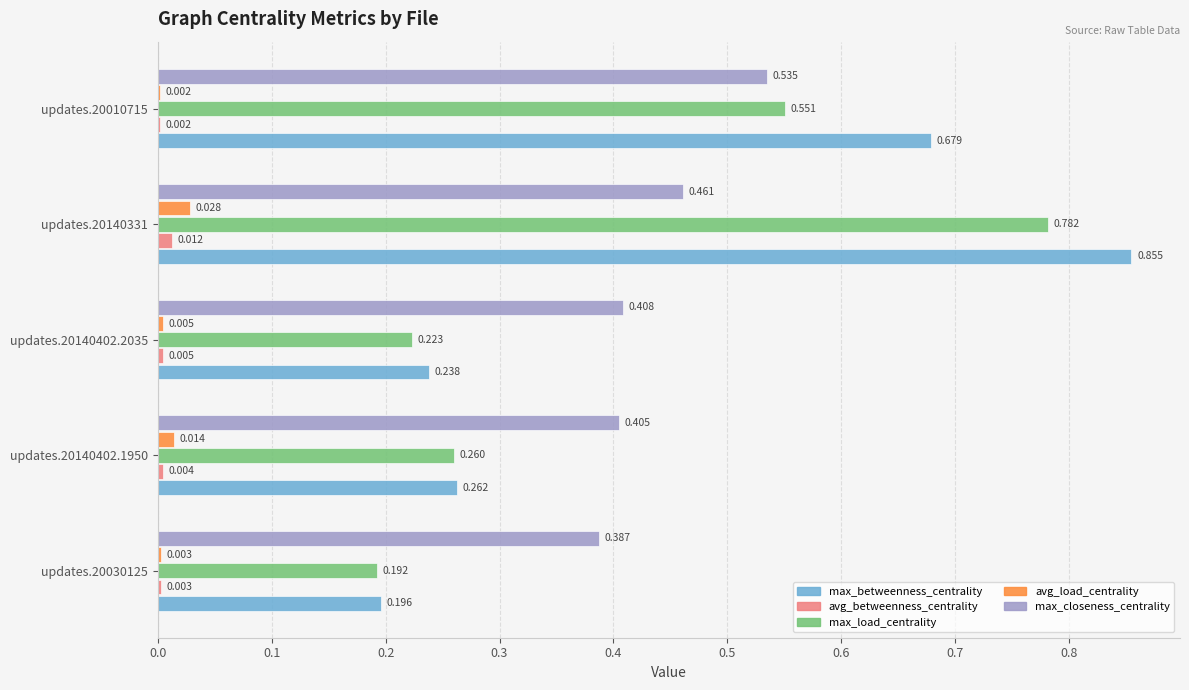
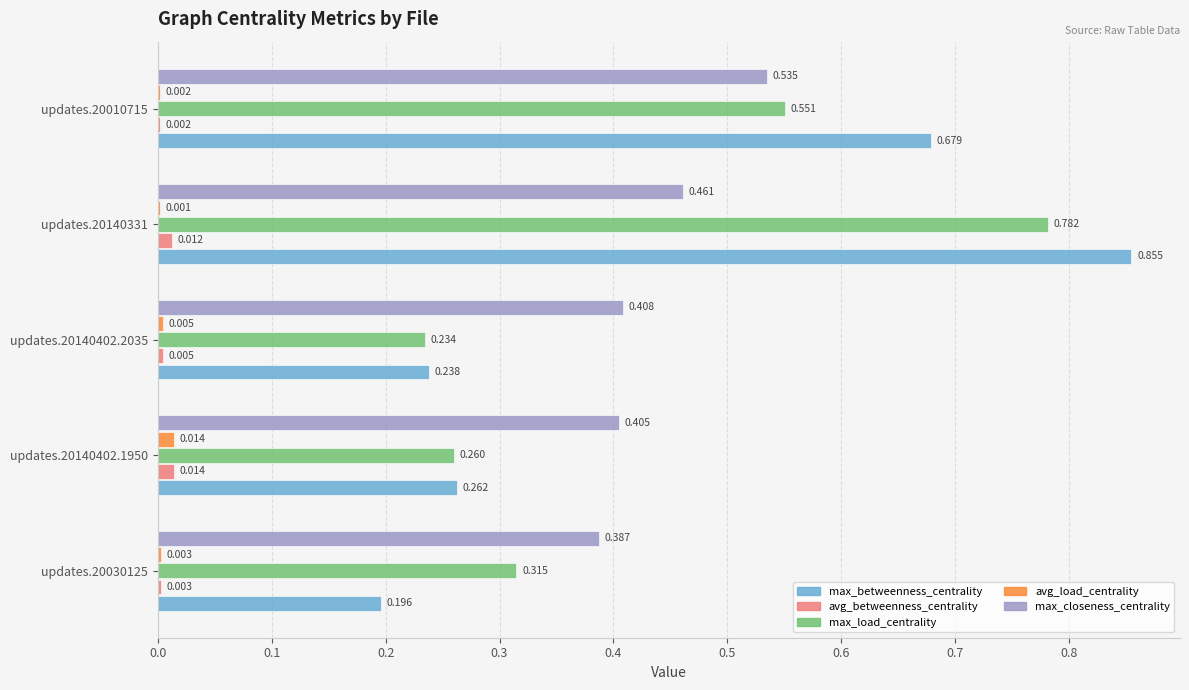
  {
    "avg_betweenness_centrality": {
      "updates.20010715": 0.002,
      "updates.20140331": 0.012,
      "updates.20140402.2035": 0.005,
-     "updates.20140402.1950": 0.004,
+     "updates.20140402.1950": 0.014,
      "updates.20030125": 0.003
    },
    "max_load_centrality": {
      "updates.20010715": 0.551,
      "updates.20140331": 0.782,
-     "updates.20140402.2035": 0.223,
+     "updates.20140402.2035": 0.234,
      "updates.20140402.1950": 0.260,
-     "updates.20030125": 0.192
+     "updates.20030125": 0.315
    },
    "avg_load_centrality": {
      "updates.20010715": 0.002,
-     "updates.20140331": 0.028,
+     "updates.20140331": 0.001,
      "updates.20140402.2035": 0.005,
      "updates.20140402.1950": 0.014,
      "updates.20030125": 0.003
    }
  }
